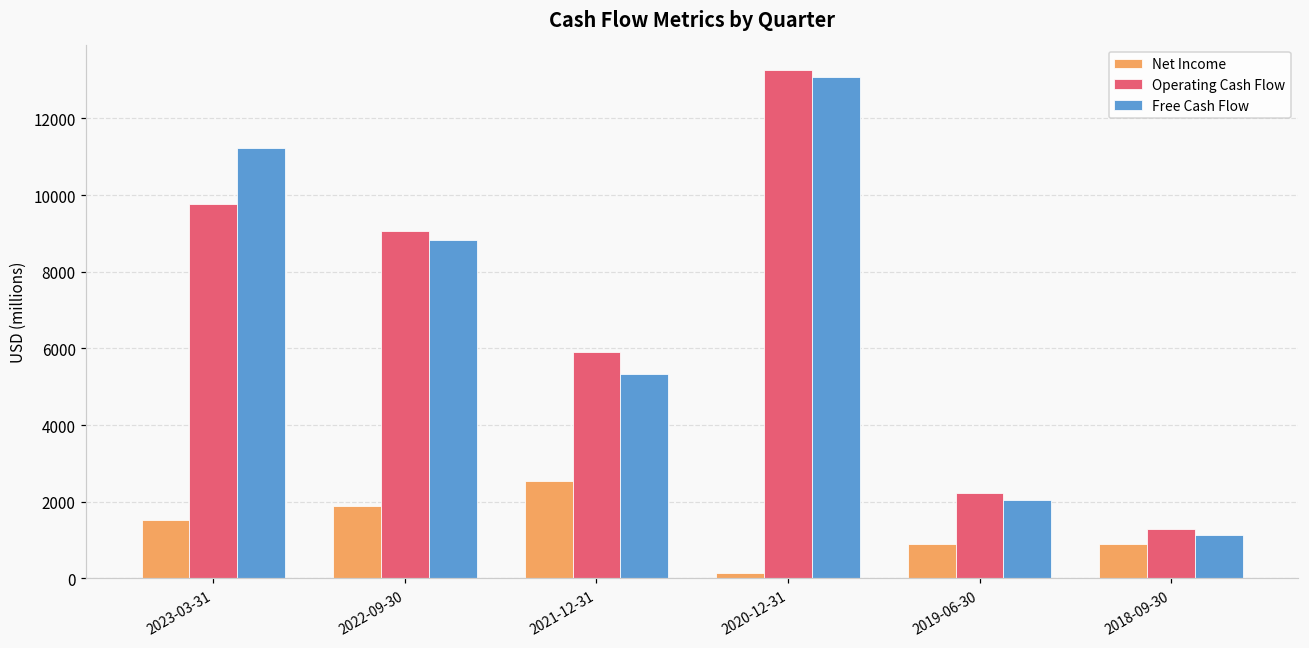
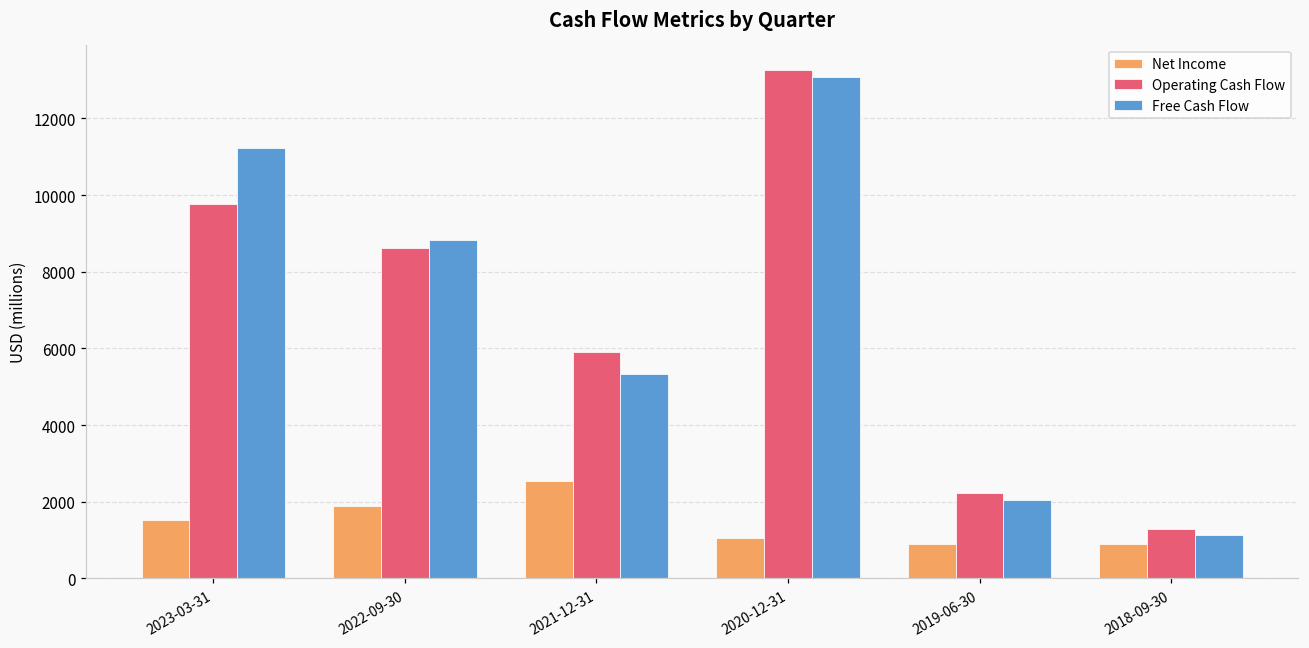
  {
    "Net Income": {
      "2023-03-31": 1500,
      "2022-09-30": 1900,
      "2021-12-31": 2500,
-     "2020-12-31": 100,
+     "2020-12-31": 1100,
      "2019-06-30": 900,
      "2018-09-30": 900
    },
    "Operating Cash Flow": {
      "2023-03-31": 9800,
-     "2022-09-30": 9100,
+     "2022-09-30": 8600,
      "2021-12-31": 5900,
      "2020-12-31": 13300,
      "2019-06-30": 2200,
      "2018-09-30": 1300
    },
    "Free Cash Flow": {
      "2023-03-31": 11200,
      "2022-09-30": 8800,
      "2021-12-31": 5300,
      "2020-12-31": 13100,
      "2019-06-30": 2000,
      "2018-09-30": 1100
    }
  }
